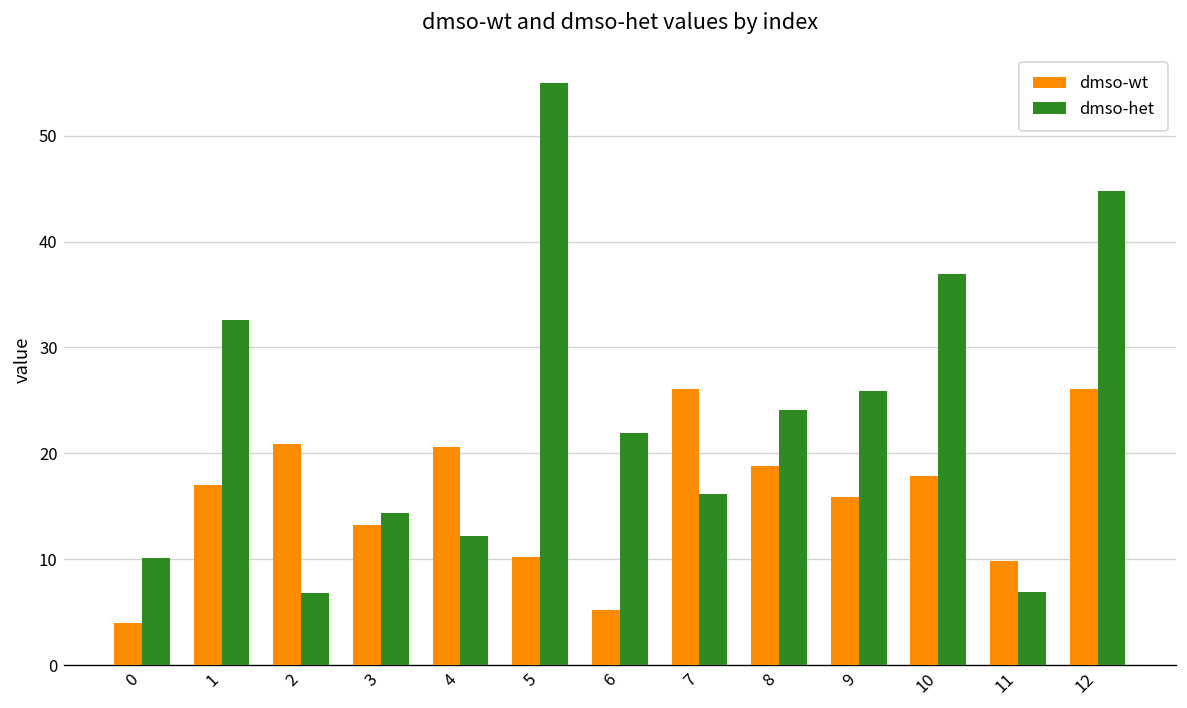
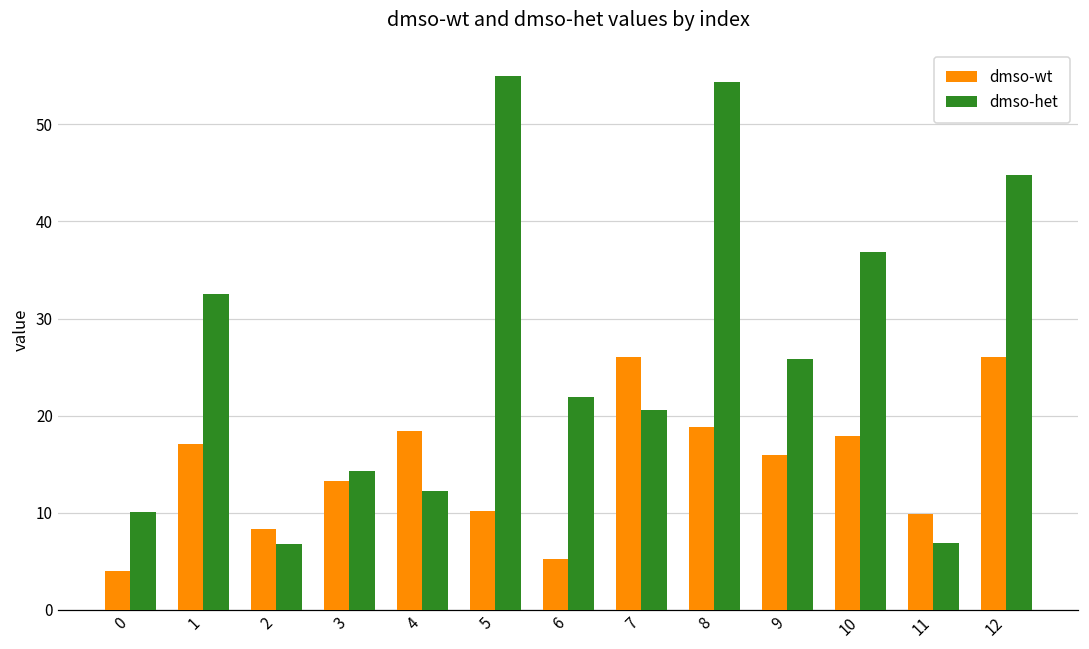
  {
    "dmso-wt": {
      "0": 4,
      "1": 17,
-     "2": 21,
+     "2": 8,
      "3": 13,
-     "4": 21,
+     "4": 18,
      "5": 10,
      "6": 5,
      "7": 26,
      "8": 19,
      "9": 16,
      "10": 18,
      "11": 10,
      "12": 26
    },
    "dmso-het": {
      "0": 10,
      "1": 33,
      "2": 7,
      "3": 14,
      "4": 12,
      "5": 55,
      "6": 22,
-     "7": 16,
-     "8": 24,
+     "7": 21,
+     "8": 54,
      "9": 26,
      "10": 37,
      "11": 7,
      "12": 45
    }
  }
